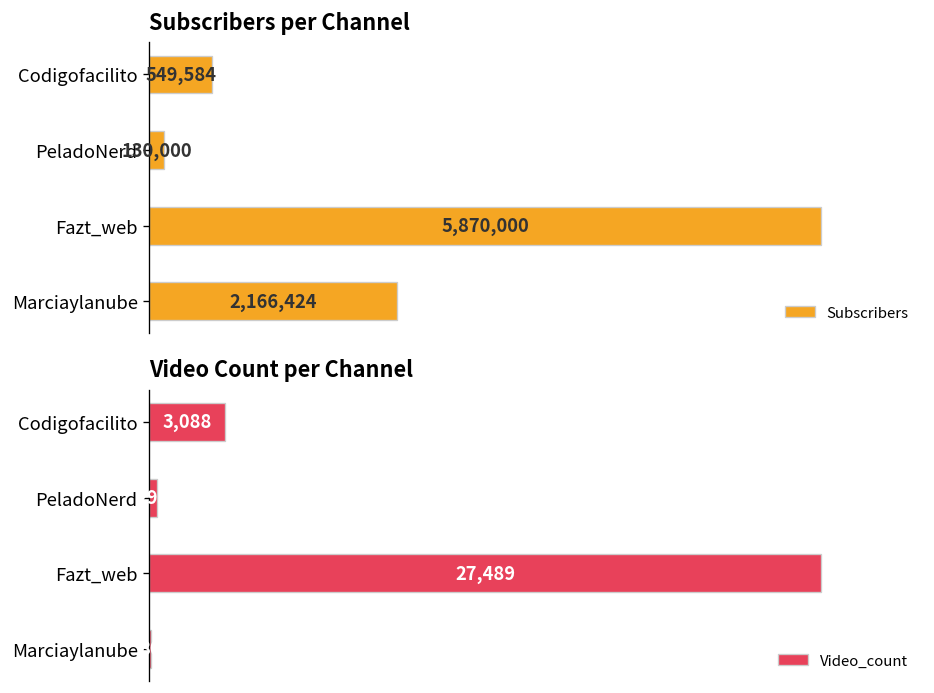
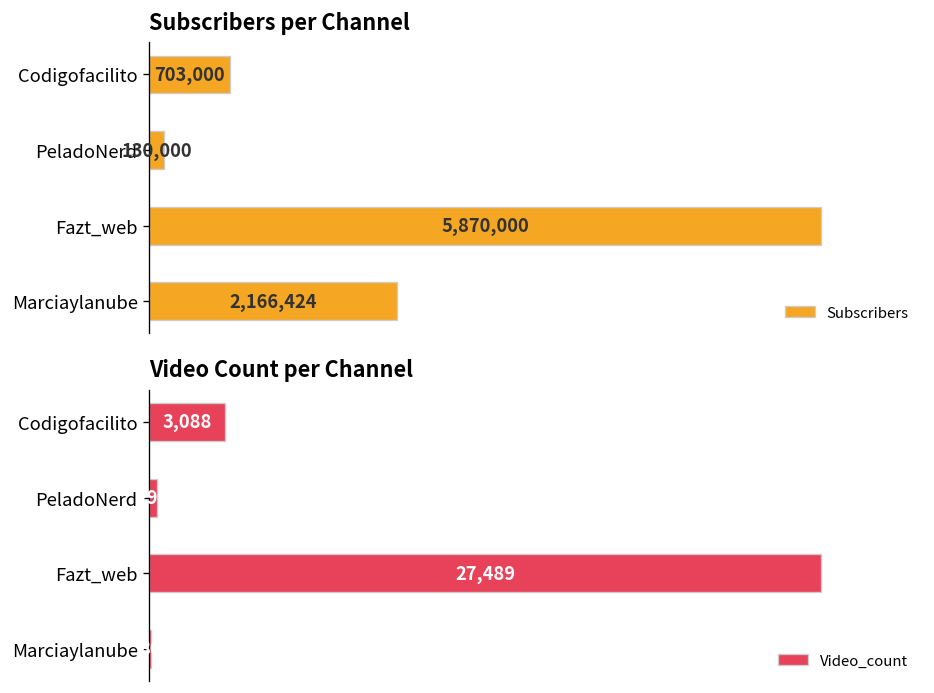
  {
    "Subscribers per Channel": {
-     "Codigofacilito": "549,584",
+     "Codigofacilito": "703,000",
      "PeladoNerd": "130,000",
      "Fazt_web": "5,870,000",
      "Marciaylanube": "2,166,424"
    },
    "Video Count per Channel": {
      "Codigofacilito": "3,088",
      "Fazt_web": "27,489"
    }
  }
